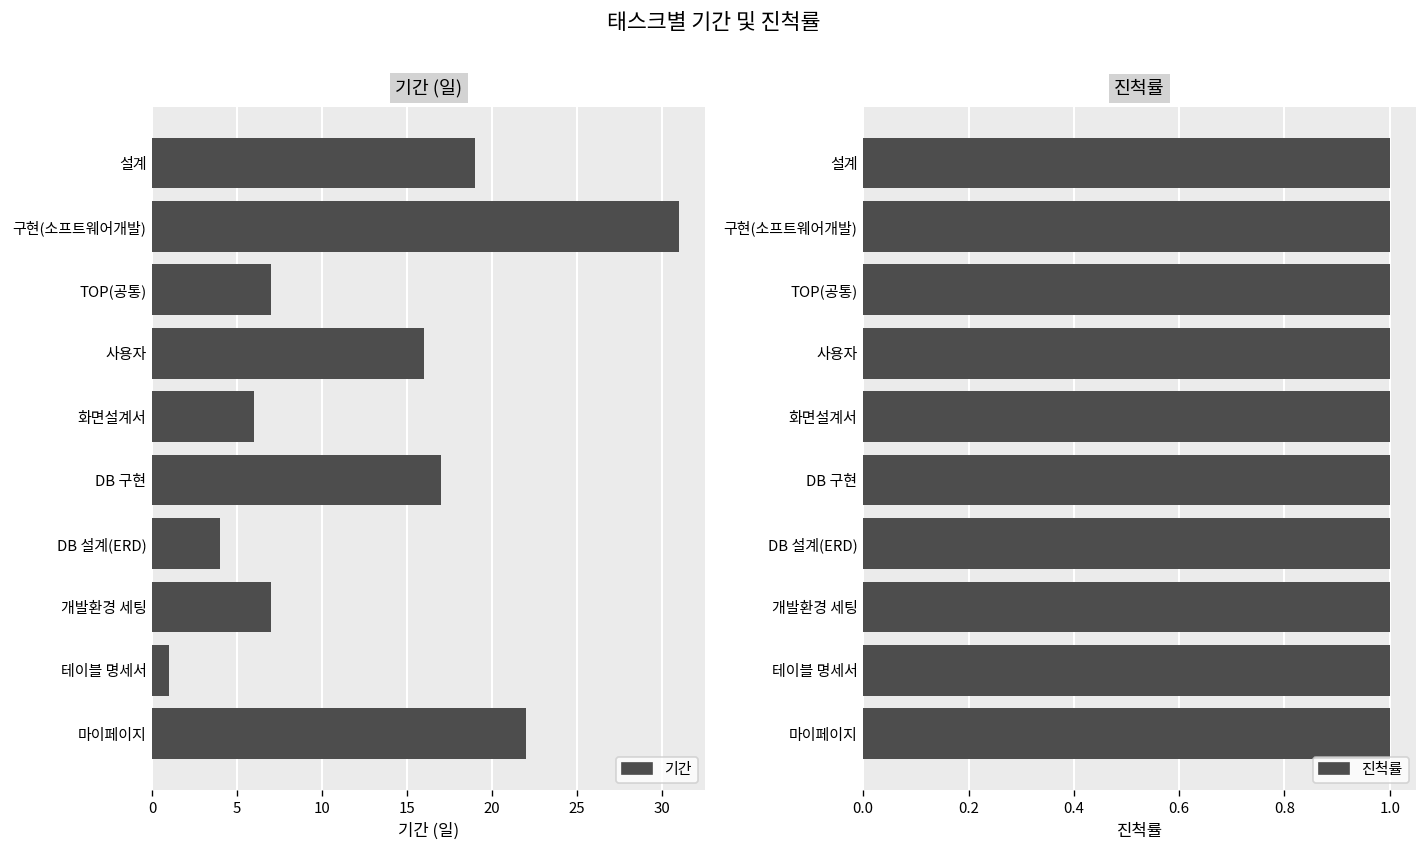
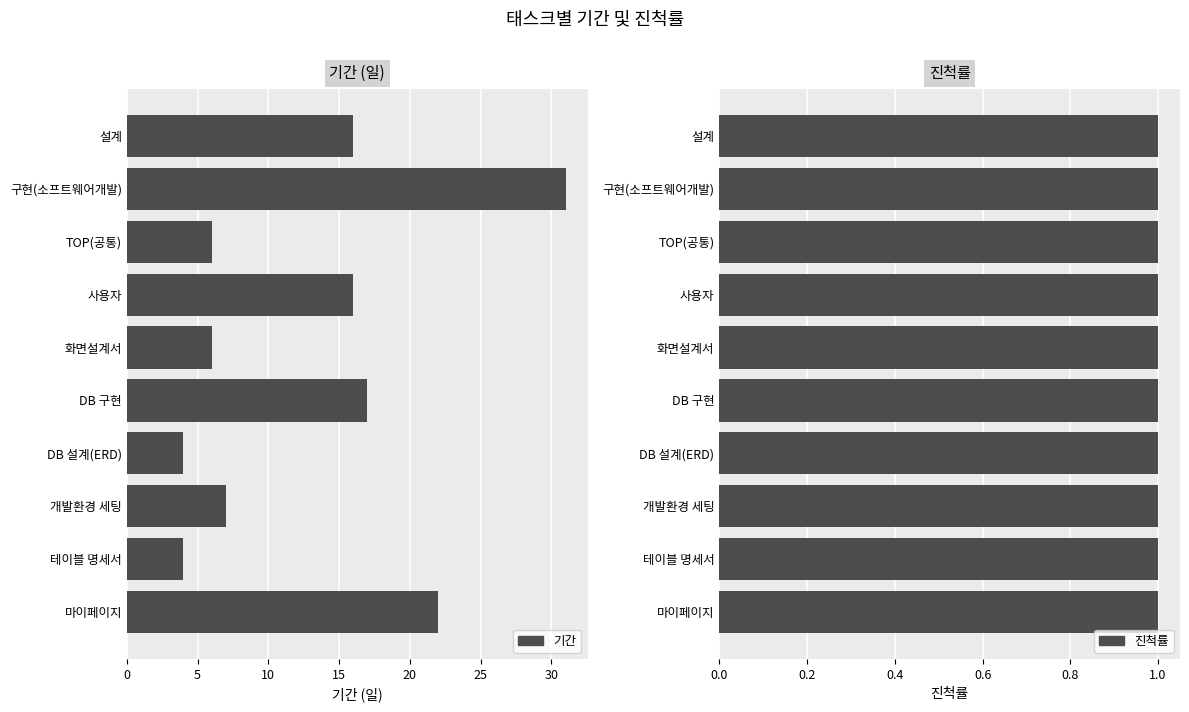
  {
    "기간 (일)": {
-     "설계": 19,
+     "설계": 16,
      "구현(소프트웨어개발)": 31,
-     "TOP(공통)": 7,
+     "TOP(공통)": 6,
      "사용자": 16,
      "화면설계서": 6,
      "DB 구현": 17,
      "DB 설계(ERD)": 4,
      "개발환경 세팅": 7,
-     "테이블 명세서": 1,
+     "테이블 명세서": 4,
      "마이페이지": 22
    },
    "진척률": {
      "설계": 1.00,
      "구현(소프트웨어개발)": 1.00,
      "TOP(공통)": 1.00,
      "사용자": 1.00,
      "화면설계서": 1.00,
      "DB 구현": 1.00,
      "DB 설계(ERD)": 1.00,
      "개발환경 세팅": 1.00,
      "테이블 명세서": 1.00,
      "마이페이지": 1.00
    }
  }
